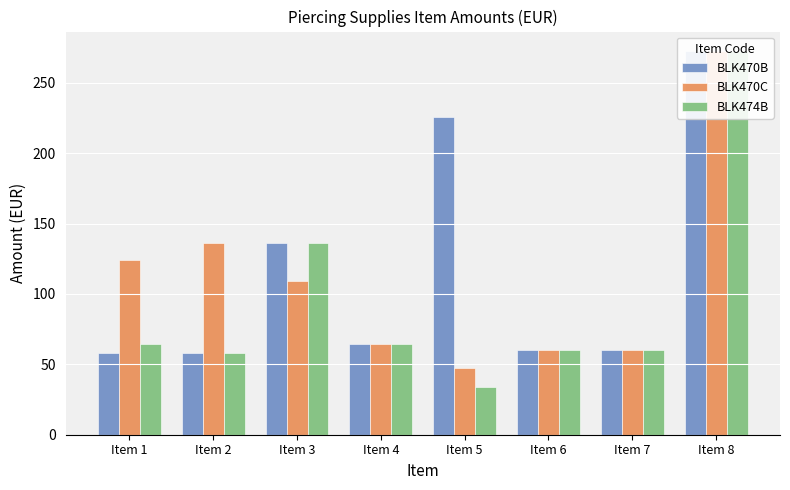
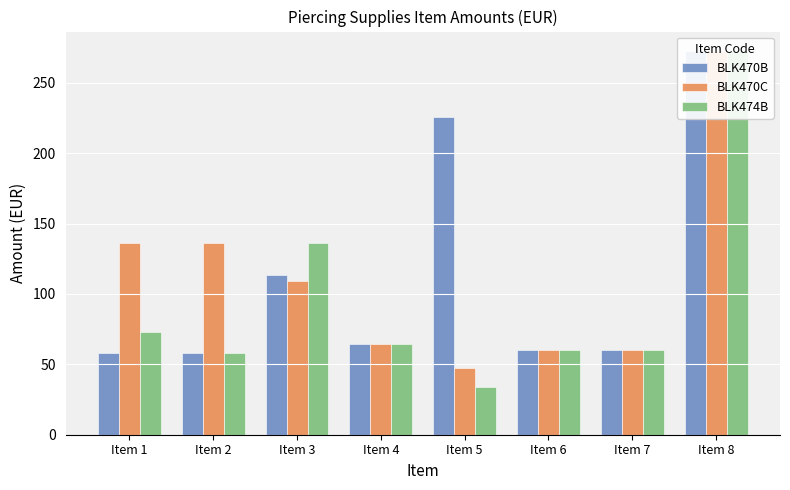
  {
    "BLK470B": {
      "Item 1": 58,
      "Item 2": 58,
-     "Item 3": 136,
+     "Item 3": 113,
      "Item 4": 65,
      "Item 5": 225,
      "Item 6": 60,
      "Item 7": 60
    },
    "BLK470C": {
-     "Item 1": 124,
+     "Item 1": 136,
      "Item 2": 136,
      "Item 3": 109,
      "Item 4": 65,
      "Item 5": 48,
      "Item 6": 60,
      "Item 7": 60
    },
    "BLK474B": {
-     "Item 1": 65,
+     "Item 1": 73,
      "Item 2": 58,
      "Item 3": 136,
      "Item 4": 65,
      "Item 5": 34,
      "Item 6": 60,
      "Item 7": 60
    }
  }
